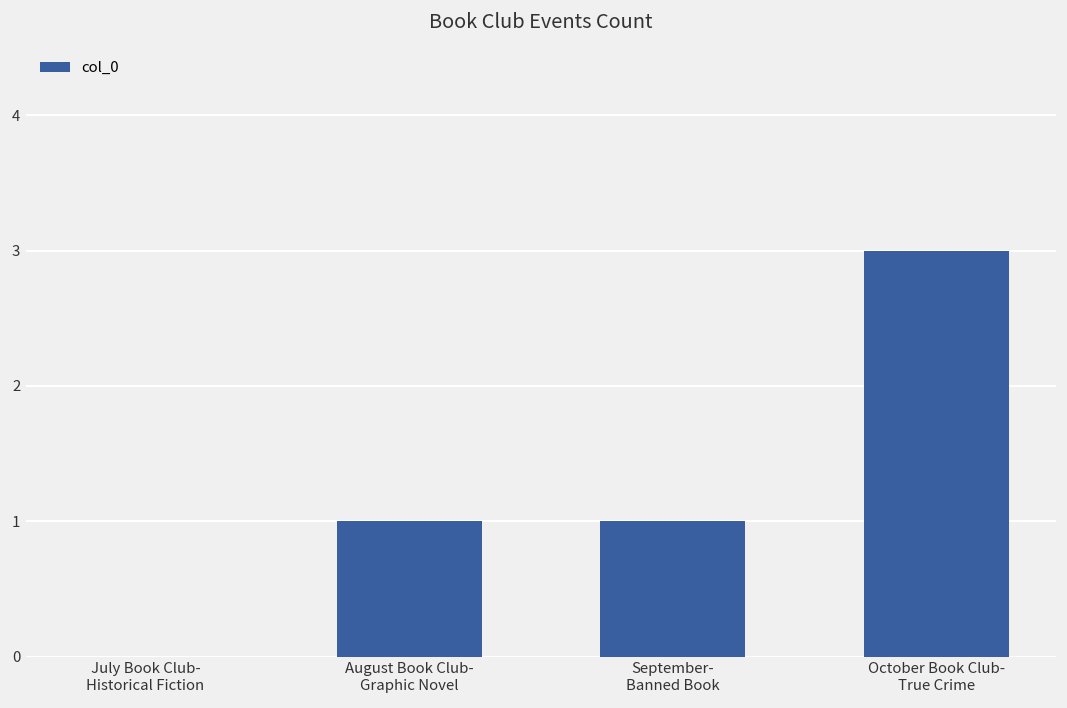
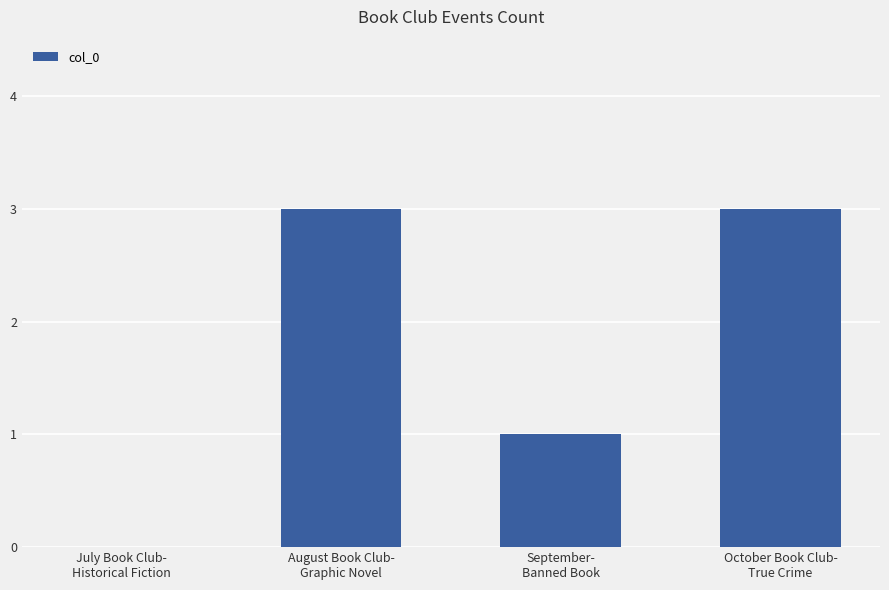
  {
    "July Book Club- Historical Fiction": 0,
-   "August Book Club- Graphic Novel": 1,
+   "August Book Club- Graphic Novel": 3,
    "September- Banned Book": 1,
    "October Book Club- True Crime": 3
  }
